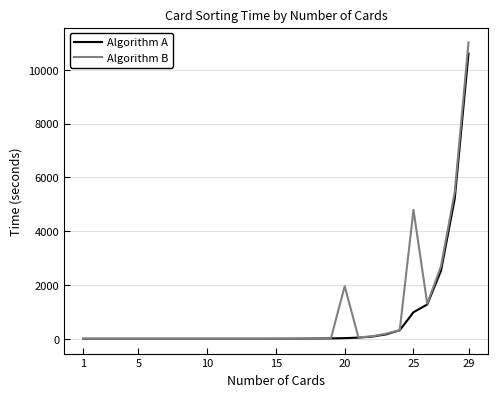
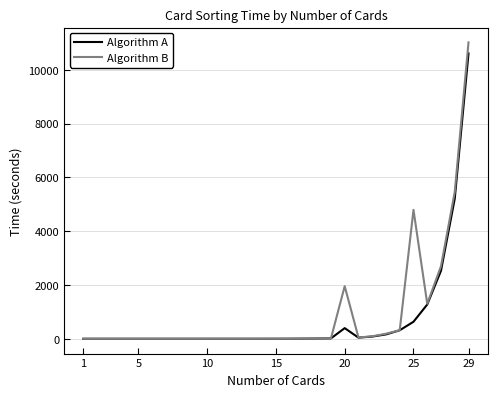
  {
    "Algorithm A": {
-     "20": 0,
-     "25": 1000,
+     "20": 400,
+     "25": 600,
      "29": 10600
    },
    "Algorithm B": {
      "20": 2000,
      "25": 4800,
      "29": 11000
    }
  }
